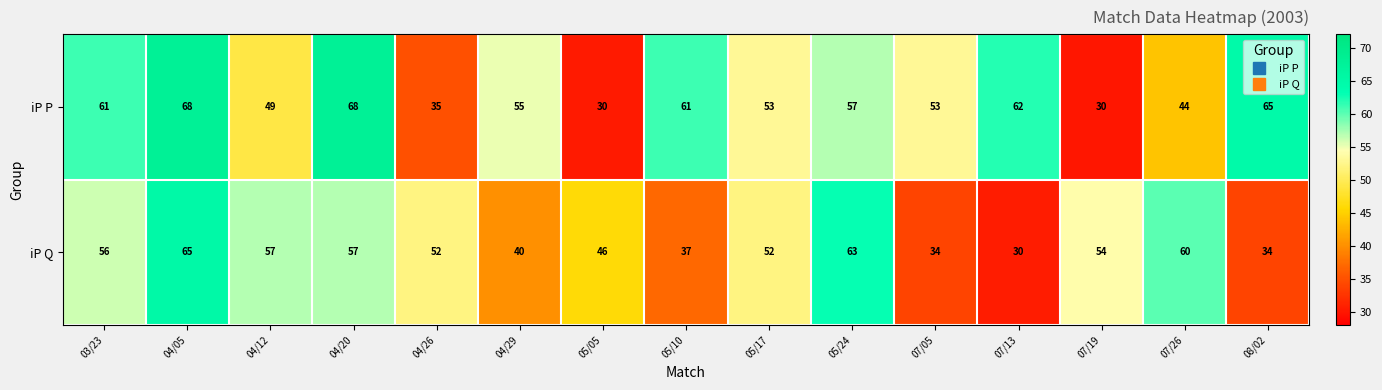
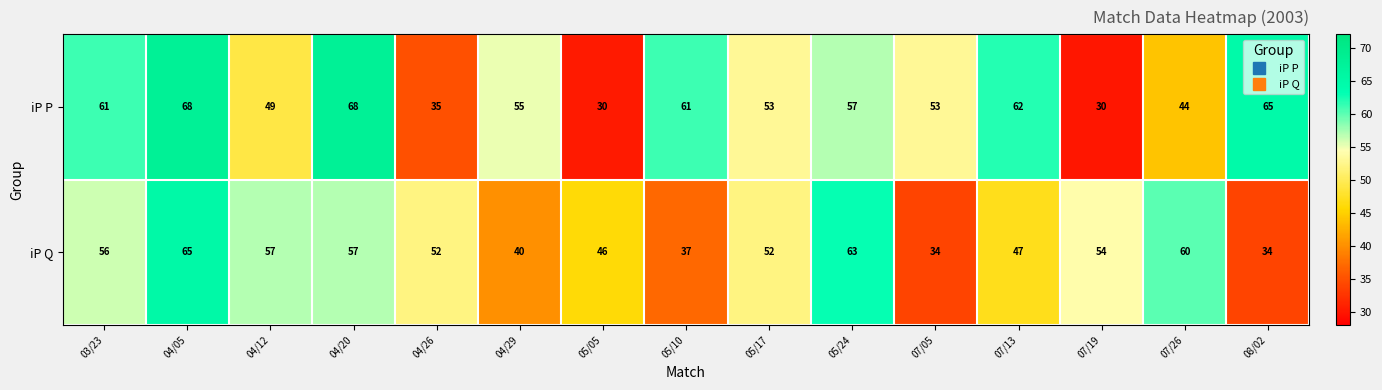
  {
    "iP P": {
      "03/23": 61,
      "04/05": 68,
      "04/12": 49,
      "04/20": 68,
      "04/26": 35,
      "04/29": 55,
      "05/05": 30,
      "05/10": 61,
      "05/17": 53,
      "05/24": 57,
      "07/05": 53,
      "07/13": 62,
      "07/19": 30,
      "07/26": 44,
      "08/02": 65
    },
    "iP Q": {
      "03/23": 56,
      "04/05": 65,
      "04/12": 57,
      "04/20": 57,
      "04/26": 52,
      "04/29": 40,
      "05/05": 46,
      "05/10": 37,
      "05/17": 52,
      "05/24": 63,
      "07/05": 34,
-     "07/13": 30,
+     "07/13": 47,
      "07/19": 54,
      "07/26": 60,
      "08/02": 34
    }
  }
